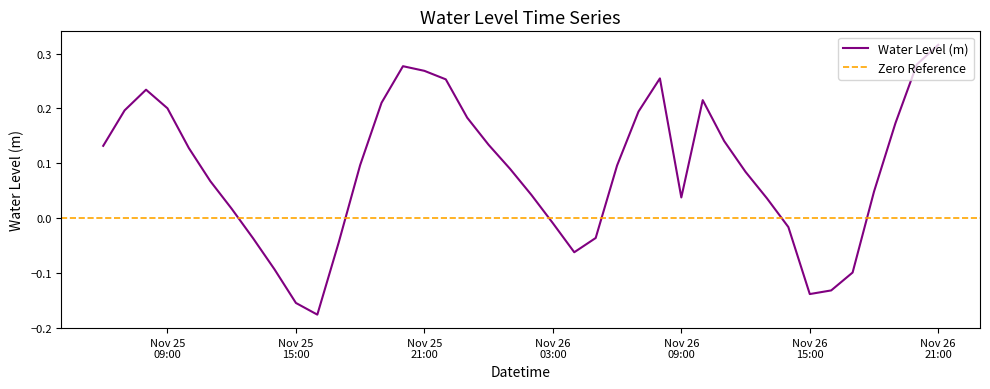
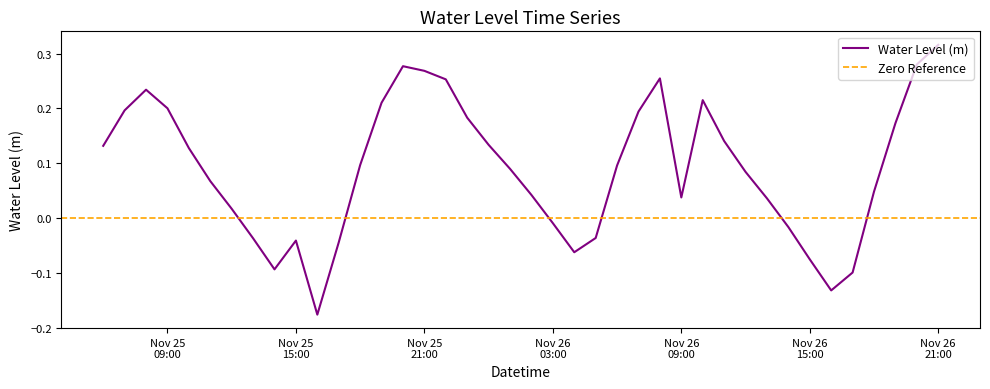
  {
    "Nov 25 09:00": 0.20,
-   "Nov 25 15:00": -0.15,
+   "Nov 25 15:00": -0.04,
    "Nov 25 21:00": 0.27,
    "Nov 26 03:00": -0.01,
    "Nov 26 09:00": 0.04,
-   "Nov 26 15:00": -0.14
+   "Nov 26 15:00": -0.07
  }
